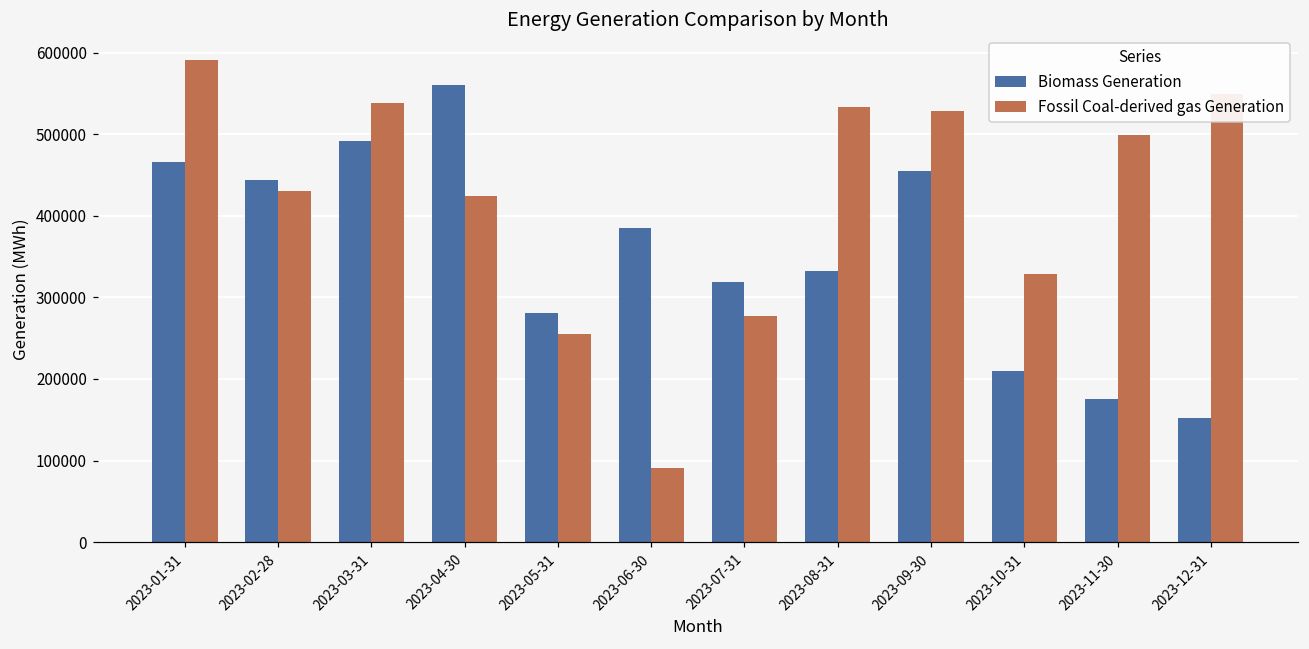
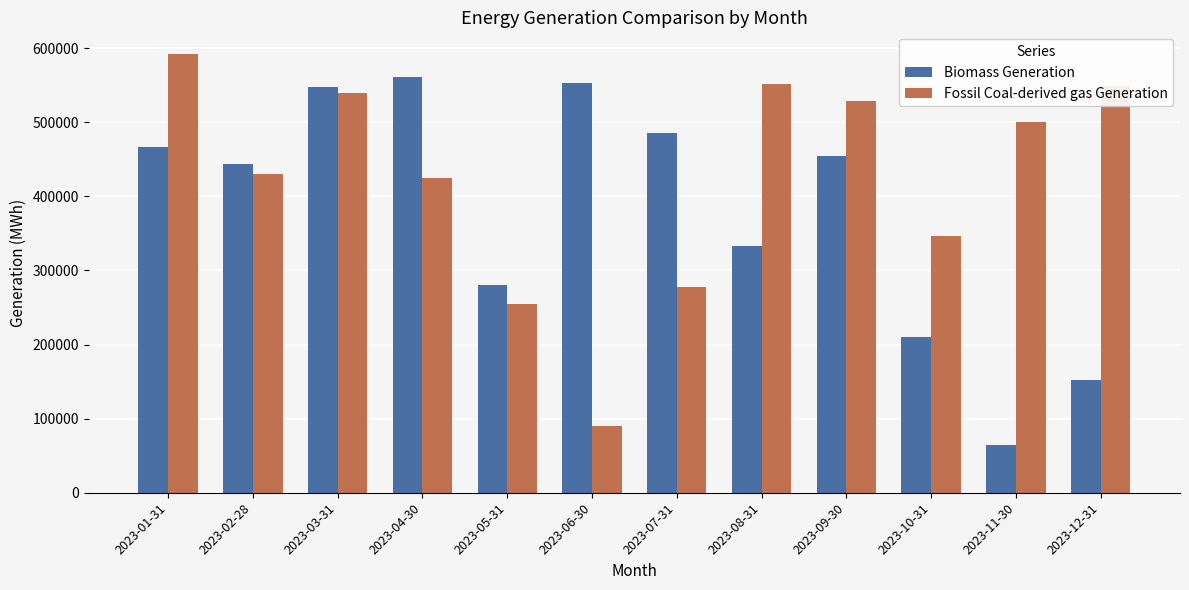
  {
    "Biomass Generation": {
      "2023-01-31": 470000,
      "2023-02-28": 440000,
-     "2023-03-31": 490000,
+     "2023-03-31": 550000,
      "2023-04-30": 560000,
      "2023-05-31": 280000,
-     "2023-06-30": 390000,
-     "2023-07-31": 320000,
+     "2023-06-30": 550000,
+     "2023-07-31": 490000,
      "2023-08-31": 330000,
      "2023-09-30": 450000,
      "2023-10-31": 210000,
-     "2023-11-30": 170000,
+     "2023-11-30": 60000,
      "2023-12-31": 150000
    },
    "Fossil Coal-derived gas Generation": {
      "2023-01-31": 590000,
      "2023-02-28": 430000,
      "2023-03-31": 540000,
      "2023-04-30": 420000,
      "2023-05-31": 250000,
      "2023-06-30": 90000,
      "2023-07-31": 280000,
-     "2023-08-31": 530000,
+     "2023-08-31": 550000,
      "2023-09-30": 530000,
-     "2023-10-31": 330000,
+     "2023-10-31": 350000,
      "2023-11-30": 500000
    }
  }
